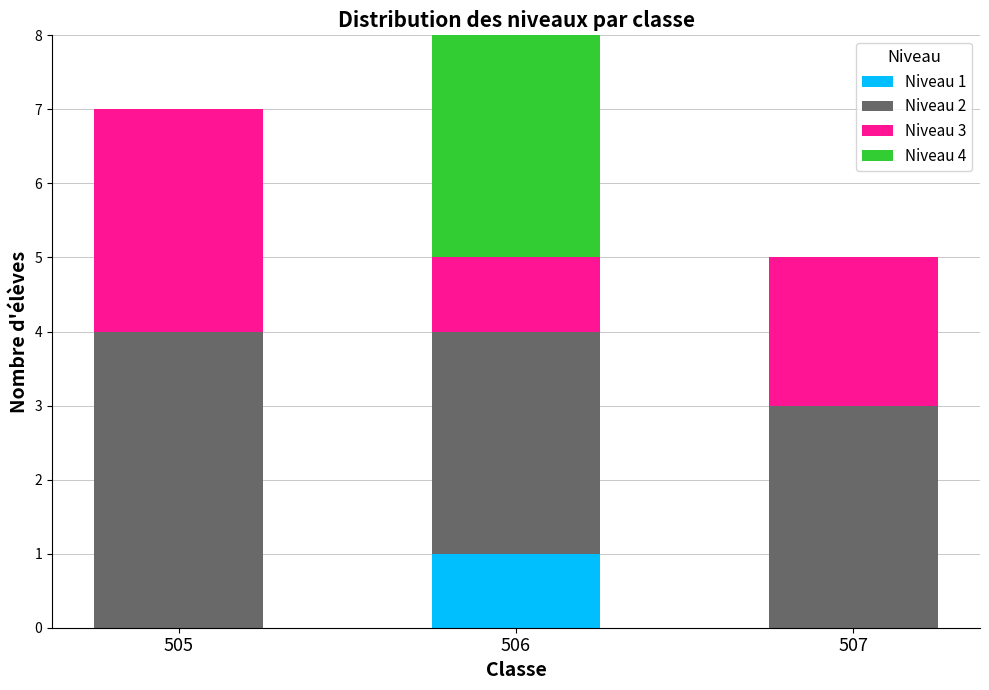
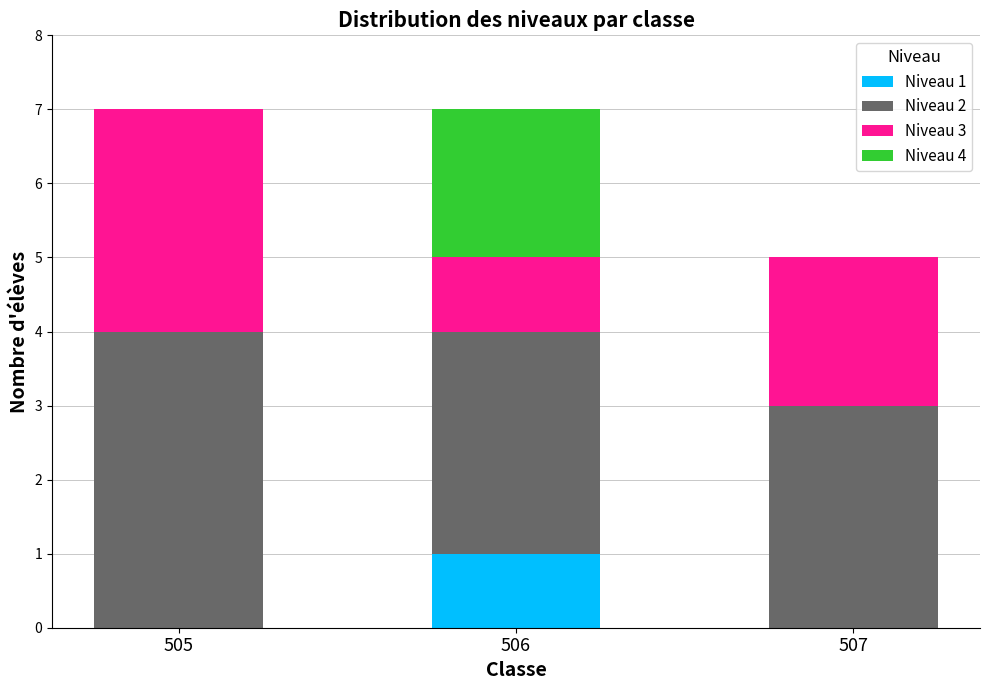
  {
    "Niveau 1": {
      "505": 0,
      "506": 1,
      "507": 0
    },
    "Niveau 3": {
      "505": 3,
      "506": 1,
      "507": 2
    },
    "Niveau 4": {
      "505": 0,
-     "506": 3,
+     "506": 2,
      "507": 0
    }
  }
